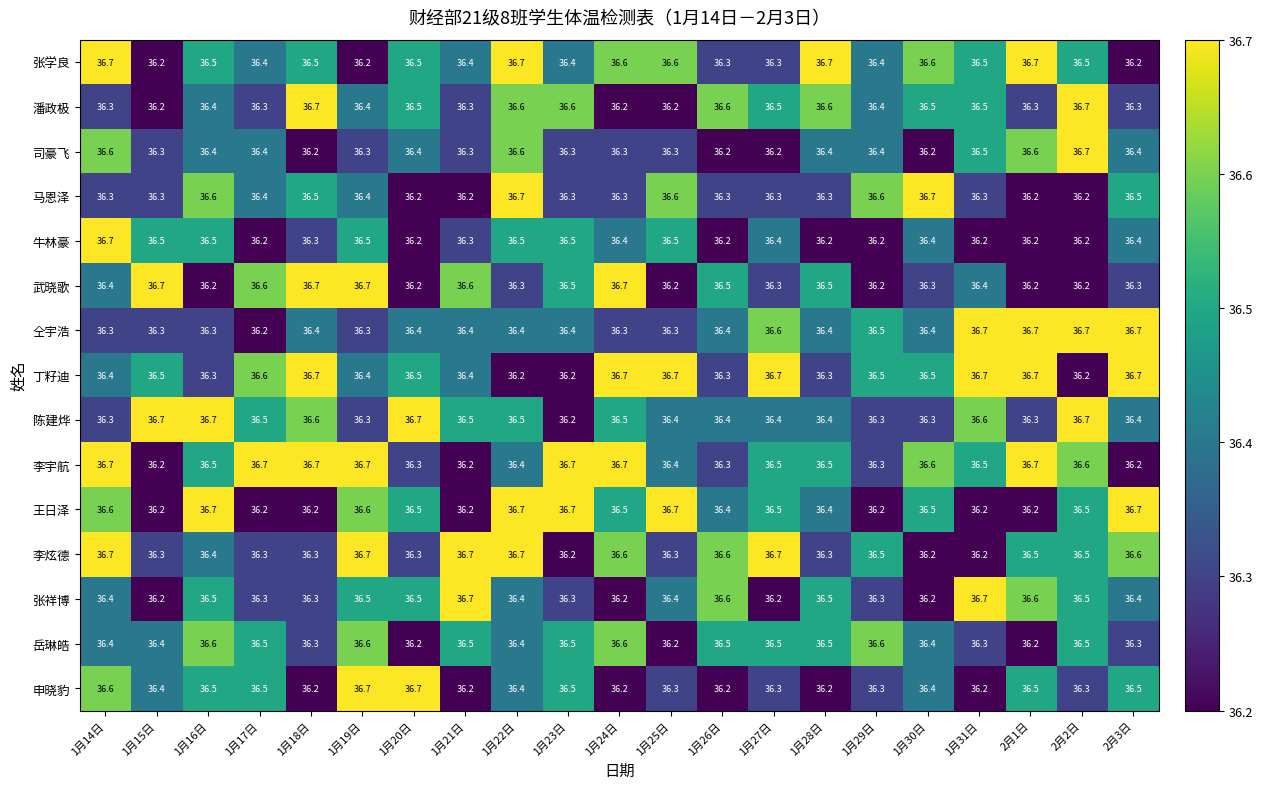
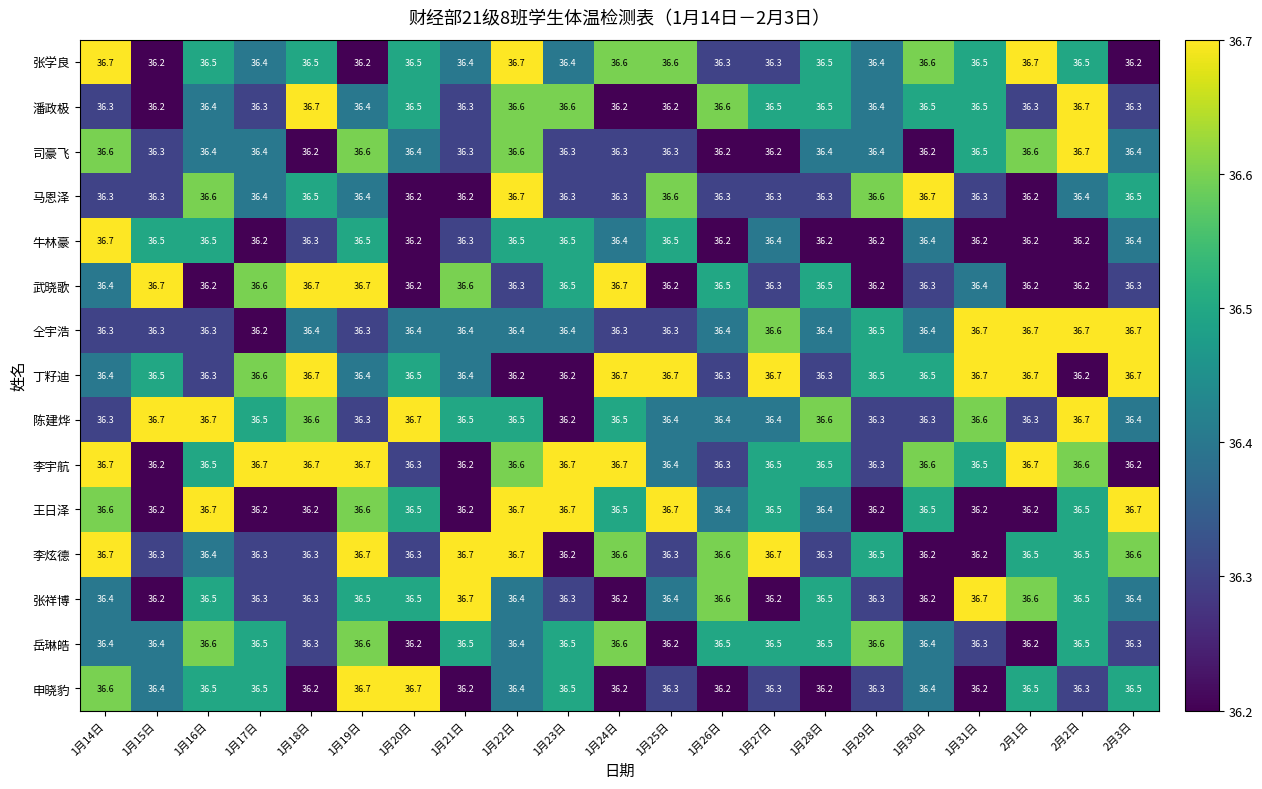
  {
    "张学良": {
      "1月14日": 36.7,
      "1月15日": 36.2,
      "1月16日": 36.5,
      "1月17日": 36.4,
      "1月18日": 36.5,
      "1月19日": 36.2,
      "1月20日": 36.5,
      "1月21日": 36.4,
      "1月22日": 36.7,
      "1月23日": 36.4,
      "1月24日": 36.6,
      "1月25日": 36.6,
      "1月26日": 36.3,
      "1月27日": 36.3,
-     "1月28日": 36.7,
+     "1月28日": 36.5,
      "1月29日": 36.4,
      "1月30日": 36.6,
      "1月31日": 36.5,
      "2月1日": 36.7,
      "2月2日": 36.5,
      "2月3日": 36.2
    },
    "潘政极": {
      "1月14日": 36.3,
      "1月15日": 36.2,
      "1月16日": 36.4,
      "1月17日": 36.3,
      "1月18日": 36.7,
      "1月19日": 36.4,
      "1月20日": 36.5,
      "1月21日": 36.3,
      "1月22日": 36.6,
      "1月23日": 36.6,
      "1月24日": 36.2,
      "1月25日": 36.2,
      "1月26日": 36.6,
      "1月27日": 36.5,
-     "1月28日": 36.6,
+     "1月28日": 36.5,
      "1月29日": 36.4,
      "1月30日": 36.5,
      "1月31日": 36.5,
      "2月1日": 36.3,
      "2月2日": 36.7,
      "2月3日": 36.3
    },
    "司豪飞": {
      "1月14日": 36.6,
      "1月15日": 36.3,
      "1月16日": 36.4,
      "1月17日": 36.4,
      "1月18日": 36.2,
-     "1月19日": 36.3,
+     "1月19日": 36.6,
      "1月20日": 36.4,
      "1月21日": 36.3,
      "1月22日": 36.6,
      "1月23日": 36.3,
      "1月24日": 36.3,
      "1月25日": 36.3,
      "1月26日": 36.2,
      "1月27日": 36.2,
      "1月28日": 36.4,
      "1月29日": 36.4,
      "1月30日": 36.2,
      "1月31日": 36.5,
      "2月1日": 36.6,
      "2月2日": 36.7,
      "2月3日": 36.4
    },
    "马恩泽": {
      "1月14日": 36.3,
      "1月15日": 36.3,
      "1月16日": 36.6,
      "1月17日": 36.4,
      "1月18日": 36.5,
      "1月19日": 36.4,
      "1月20日": 36.2,
      "1月21日": 36.2,
      "1月22日": 36.7,
      "1月23日": 36.3,
      "1月24日": 36.3,
      "1月25日": 36.6,
      "1月26日": 36.3,
      "1月27日": 36.3,
      "1月28日": 36.3,
      "1月29日": 36.6,
      "1月30日": 36.7,
      "1月31日": 36.3,
      "2月1日": 36.2,
-     "2月2日": 36.2,
+     "2月2日": 36.4,
      "2月3日": 36.5
    },
    "陈建烨": {
      "1月14日": 36.3,
      "1月15日": 36.7,
      "1月16日": 36.7,
      "1月17日": 36.5,
      "1月18日": 36.6,
      "1月19日": 36.3,
      "1月20日": 36.7,
      "1月21日": 36.5,
      "1月22日": 36.5,
      "1月23日": 36.2,
      "1月24日": 36.5,
      "1月25日": 36.4,
      "1月26日": 36.4,
      "1月27日": 36.4,
-     "1月28日": 36.4,
+     "1月28日": 36.6,
      "1月29日": 36.3,
      "1月30日": 36.3,
      "1月31日": 36.6,
      "2月1日": 36.3,
      "2月2日": 36.7,
      "2月3日": 36.4
    },
    "李宇航": {
      "1月14日": 36.7,
      "1月15日": 36.2,
      "1月16日": 36.5,
      "1月17日": 36.7,
      "1月18日": 36.7,
      "1月19日": 36.7,
      "1月20日": 36.3,
      "1月21日": 36.2,
-     "1月22日": 36.4,
+     "1月22日": 36.6,
      "1月23日": 36.7,
      "1月24日": 36.7,
      "1月25日": 36.4,
      "1月26日": 36.3,
      "1月27日": 36.5,
      "1月28日": 36.5,
      "1月29日": 36.3,
      "1月30日": 36.6,
      "1月31日": 36.5,
      "2月1日": 36.7,
      "2月2日": 36.6,
      "2月3日": 36.2
    }
  }
